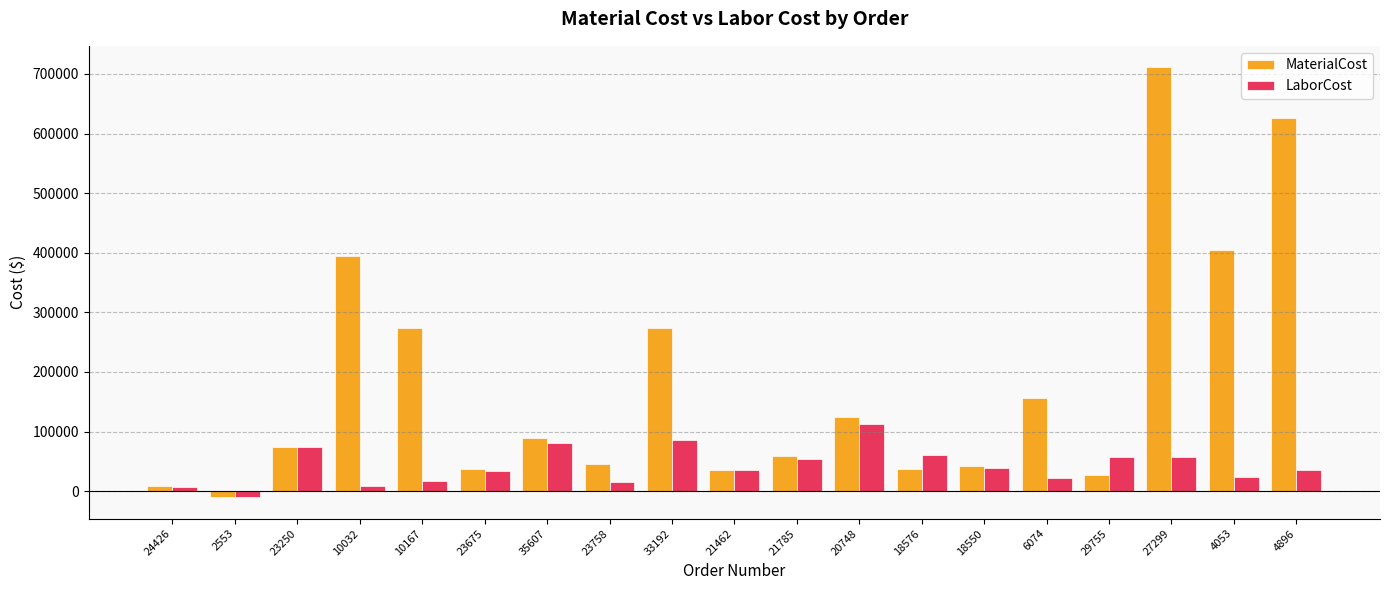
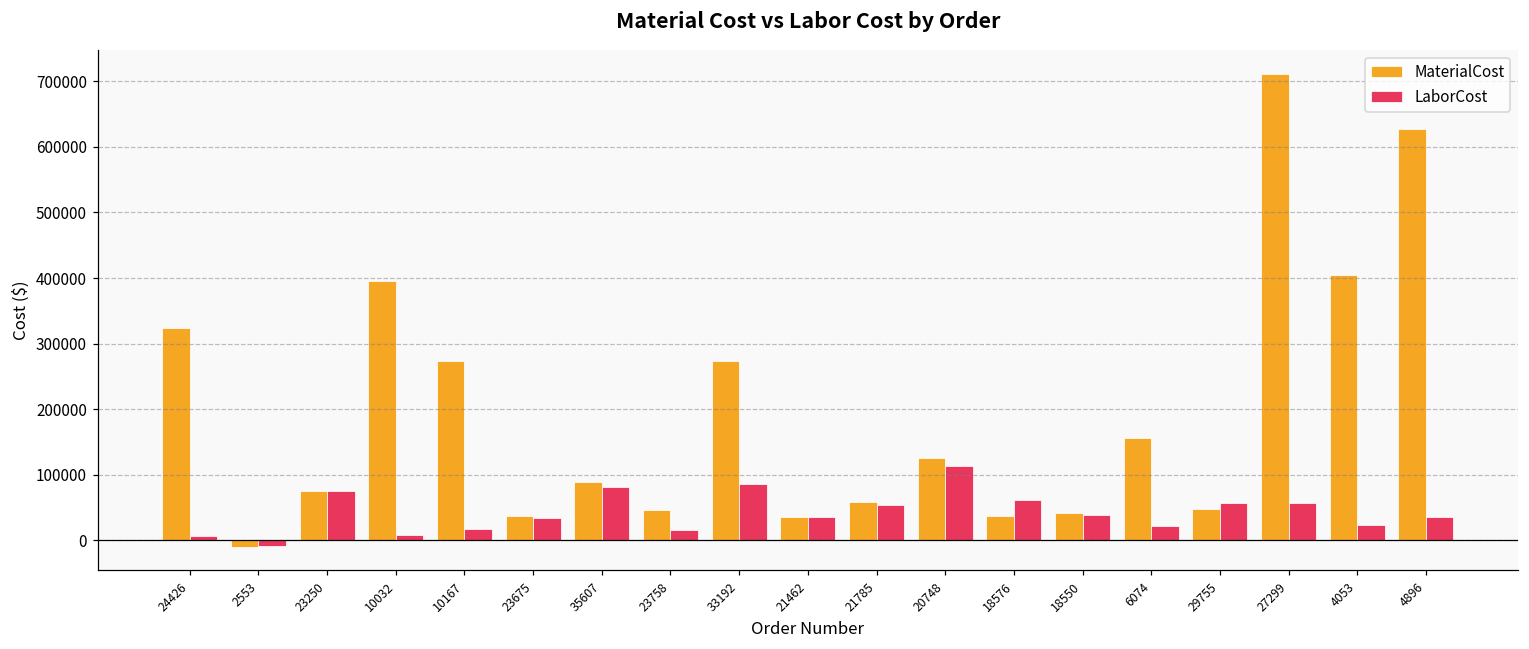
  {
    "MaterialCost": {
-     "24426": 10000,
+     "24426": 320000,
      "2553": -10000,
      "23250": 70000,
      "10032": 400000,
      "10167": 270000,
      "23675": 40000,
      "35607": 90000,
      "23758": 50000,
      "33192": 270000,
      "21462": 40000,
      "21785": 60000,
      "20748": 120000,
      "18576": 40000,
      "18550": 40000,
      "6074": 160000,
-     "29755": 30000,
+     "29755": 50000,
      "27299": 710000,
      "4053": 400000,
      "4896": 630000
    },
    "LaborCost": {
      "24426": 10000,
      "2553": -10000,
      "23250": 70000,
      "10032": 10000,
      "10167": 20000,
      "23675": 30000,
      "35607": 80000,
      "23758": 20000,
      "33192": 90000,
      "21462": 40000,
      "21785": 50000,
      "20748": 110000,
      "18576": 60000,
      "18550": 40000,
      "6074": 20000,
      "29755": 60000,
      "27299": 60000,
      "4053": 20000,
      "4896": 30000
    }
  }
